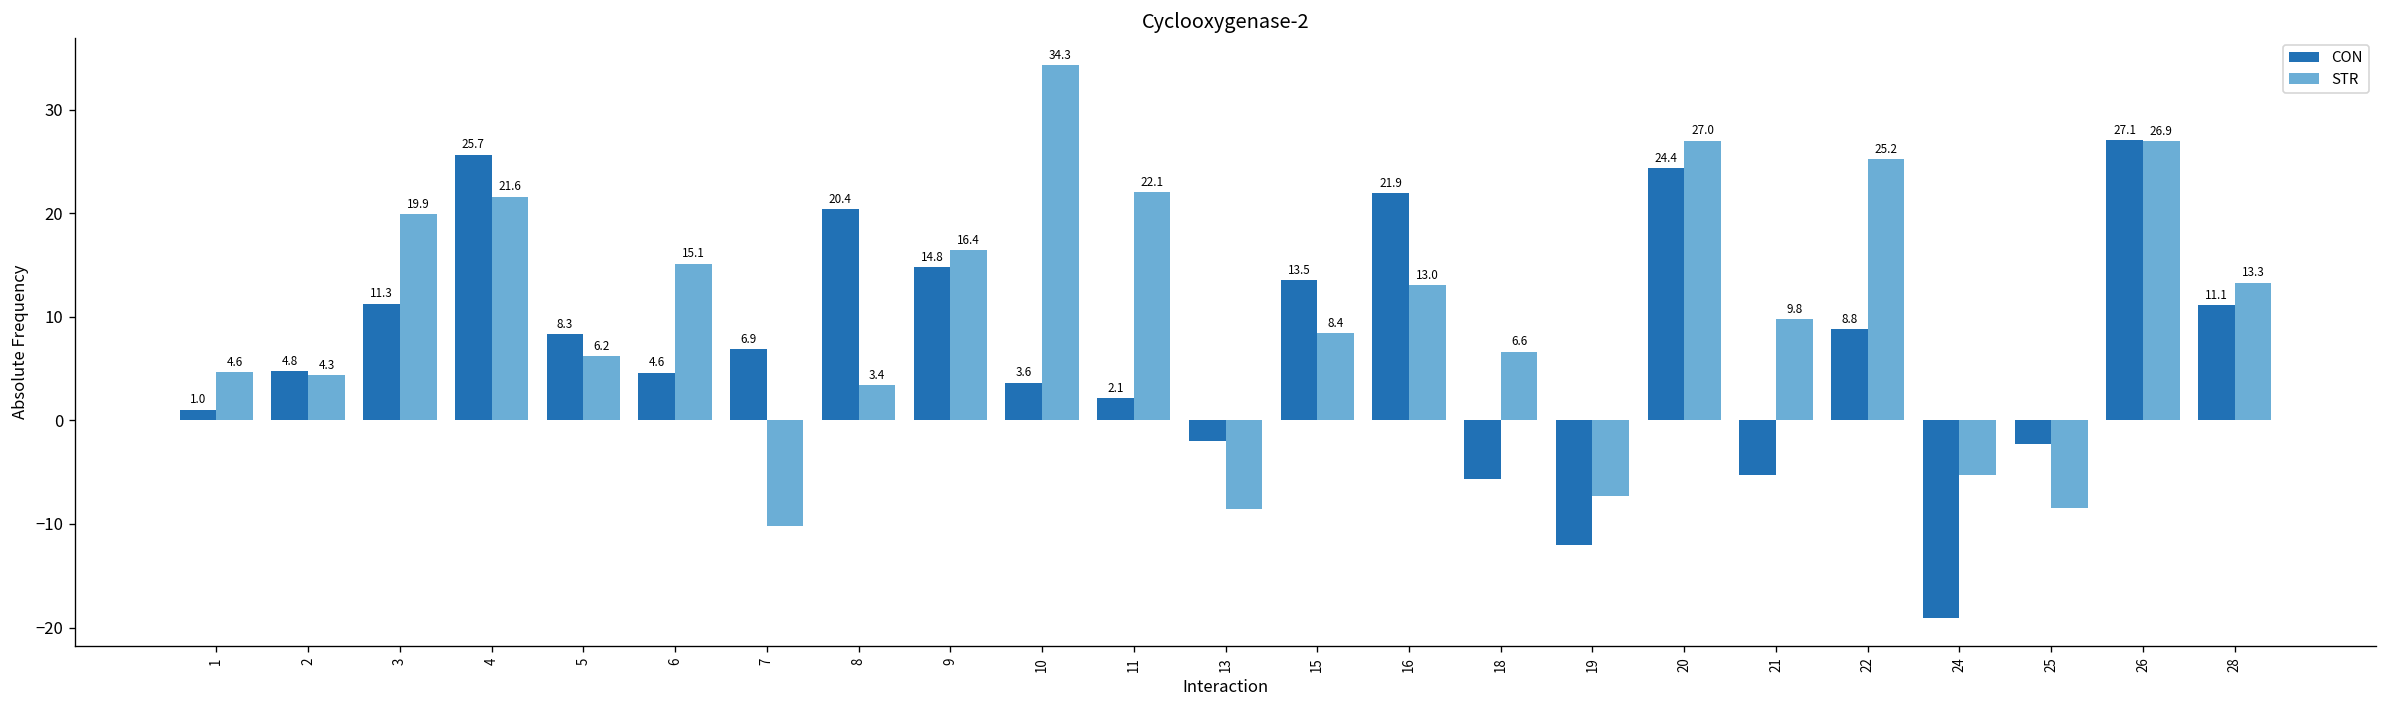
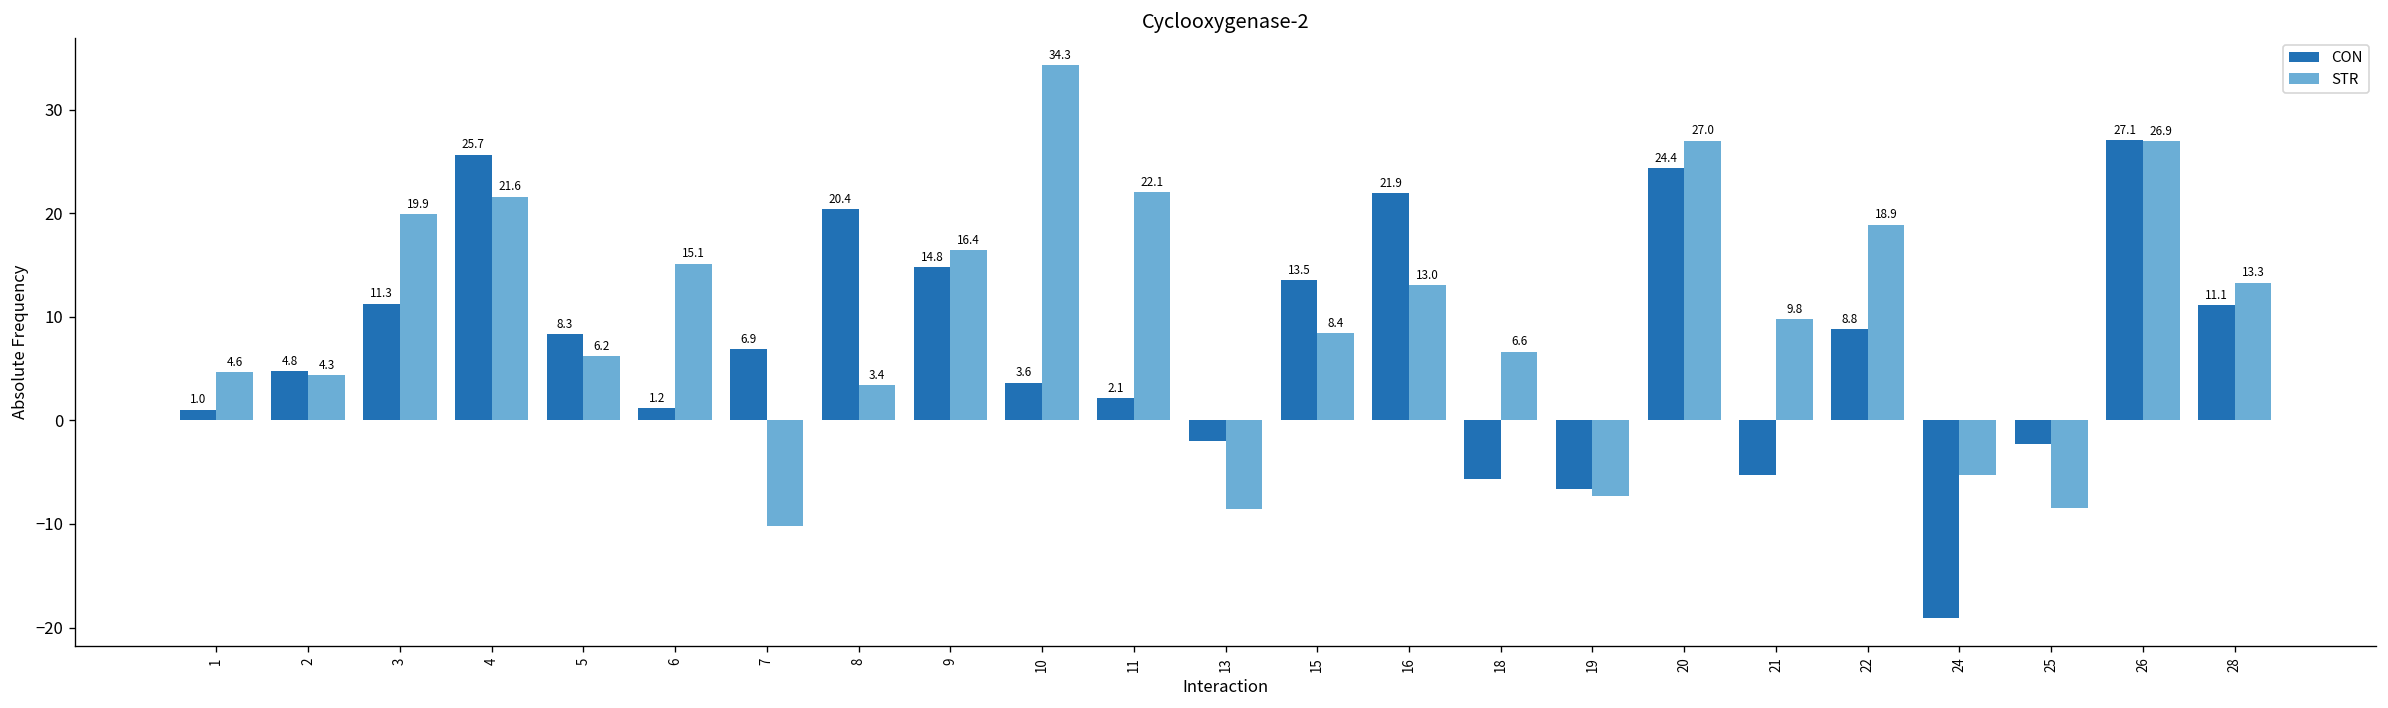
  {
    "CON": {
      "1": 1.0,
      "2": 4.8,
      "3": 11.3,
      "4": 25.7,
      "5": 8.3,
-     "6": 4.6,
+     "6": 1.2,
      "7": 6.9,
      "8": 20.4,
      "9": 14.8,
      "10": 3.6,
      "11": 2.1,
      "15": 13.5,
      "16": 21.9,
-     "19": -12,
+     "19": -7,
      "20": 24.4,
      "22": 8.8,
      "26": 27.1,
      "28": 11.1
    },
    "STR": {
      "1": 4.6,
      "2": 4.3,
      "3": 19.9,
      "4": 21.6,
      "5": 6.2,
      "6": 15.1,
      "8": 3.4,
      "9": 16.4,
      "10": 34.3,
      "11": 22.1,
      "15": 8.4,
      "16": 13.0,
      "18": 6.6,
      "20": 27.0,
      "21": 9.8,
-     "22": 25.2,
+     "22": 18.9,
      "26": 26.9,
      "28": 13.3
    }
  }
